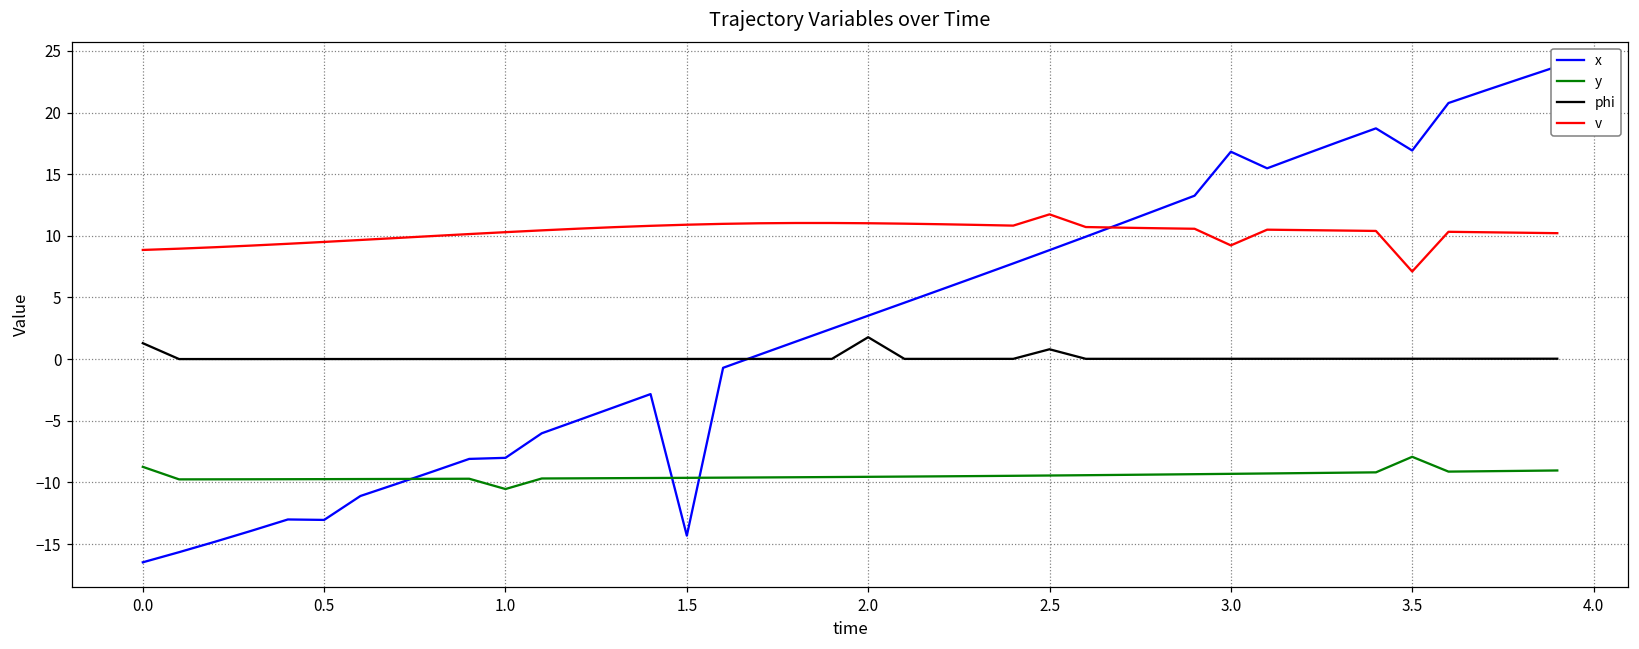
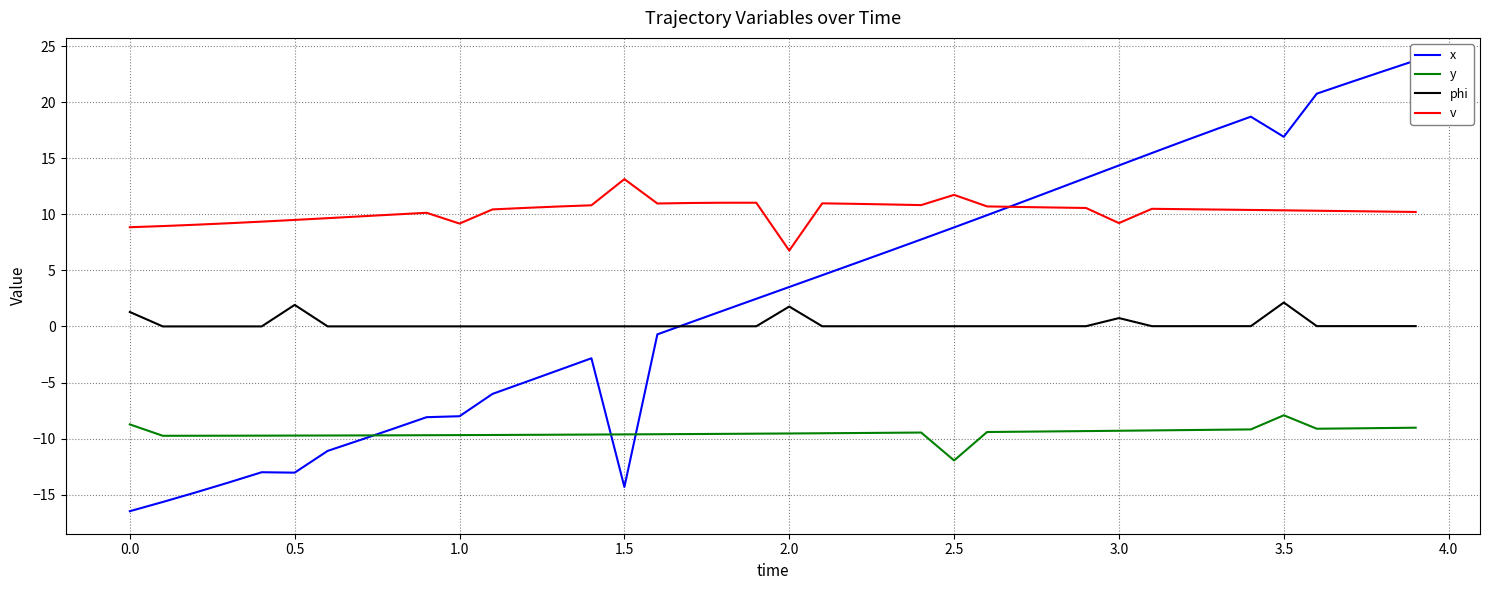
  {
    "x": {
      "0.0": -16.5,
      "0.5": -13.0,
      "1.0": -8.0,
      "1.5": -14.3,
      "2.0": 3.5,
      "2.5": 8.8,
-     "3.0": 16.8,
+     "3.0": 14.4,
      "3.5": 16.9
    },
    "y": {
      "0.0": -8.7,
      "0.5": -9.7,
-     "1.0": -10.5,
+     "1.0": -9.7,
      "1.5": -9.6,
      "2.0": -9.5,
-     "2.5": -9.4,
+     "2.5": -12.0,
      "3.0": -9.3,
      "3.5": -7.9
    },
    "phi": {
      "0.0": 1.3,
-     "0.5": 0.0,
+     "0.5": 1.9,
      "1.0": 0.0,
      "1.5": 0.0,
      "2.0": 1.8,
-     "2.5": 0.8,
-     "3.0": 0.0,
-     "3.5": 0.0
+     "2.5": 0.0,
+     "3.0": 0.7,
+     "3.5": 2.1
    },
    "v": {
      "0.0": 8.9,
      "0.5": 9.5,
-     "1.0": 10.3,
-     "1.5": 10.9,
-     "2.0": 11.0,
+     "1.0": 9.2,
+     "1.5": 13.1,
+     "2.0": 6.8,
      "2.5": 11.7,
      "3.0": 9.2,
-     "3.5": 7.1
+     "3.5": 10.4
    }
  }
